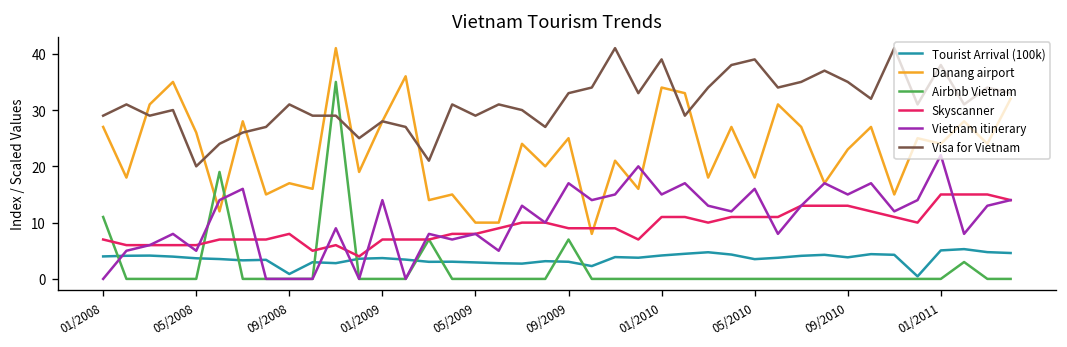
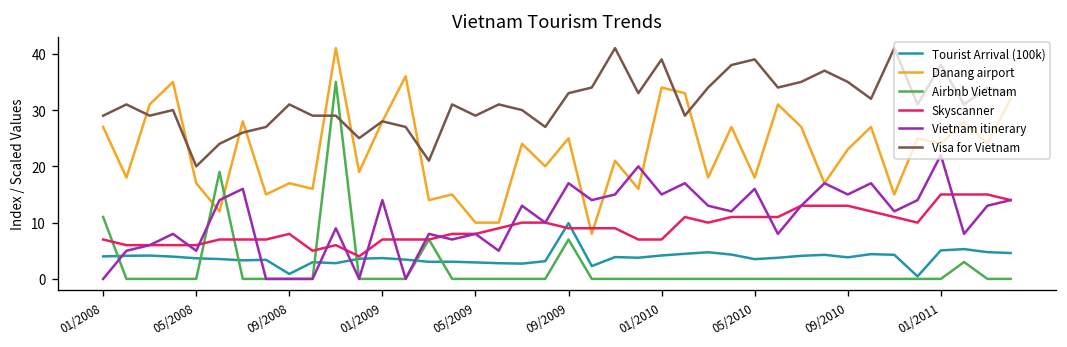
  {
    "Tourist Arrival (100k)": {
      "01/2008": 4,
      "05/2008": 4,
      "09/2008": 1,
      "01/2009": 4,
      "05/2009": 3,
-     "09/2009": 3,
+     "09/2009": 10,
      "01/2010": 4,
      "05/2010": 4,
      "09/2010": 4,
      "01/2011": 5
    },
    "Danang airport": {
      "01/2008": 27,
-     "05/2008": 26,
+     "05/2008": 17,
      "09/2008": 17,
      "05/2009": 10,
      "09/2009": 25,
      "01/2010": 34,
      "05/2010": 18,
      "09/2010": 23
    },
    "Airbnb Vietnam": {
      "01/2008": 11,
      "05/2008": 0,
      "01/2009": 0,
      "05/2009": 0,
      "09/2009": 7,
      "01/2010": 0,
      "05/2010": 0,
      "09/2010": 0,
      "01/2011": 0
    },
    "Skyscanner": {
      "01/2008": 7,
      "05/2008": 6,
      "09/2008": 8,
      "01/2009": 7,
      "09/2009": 9,
-     "01/2010": 11,
+     "01/2010": 7,
      "05/2010": 11,
      "09/2010": 13,
      "01/2011": 15
    },
    "Vietnam itinerary": {
      "01/2008": 0,
      "05/2008": 5,
      "01/2009": 14,
      "09/2009": 17,
      "01/2010": 15,
      "05/2010": 16,
      "09/2010": 15,
      "01/2011": 22
    },
    "Visa for Vietnam": {
      "01/2008": 29,
      "05/2008": 20,
      "09/2008": 31,
      "05/2009": 29,
      "09/2009": 33,
      "01/2010": 39,
      "05/2010": 39,
      "09/2010": 35
    }
  }
